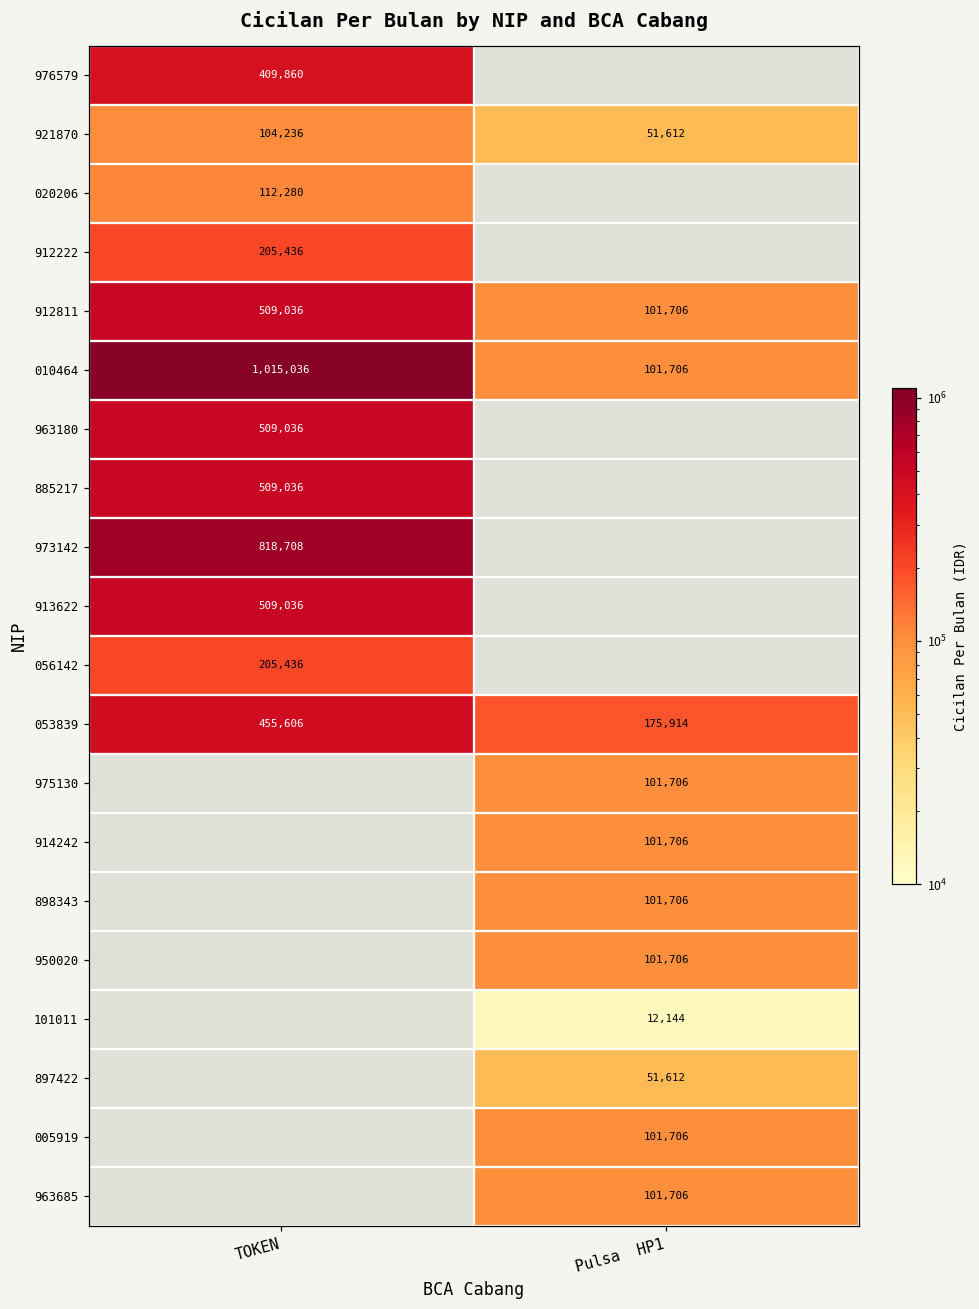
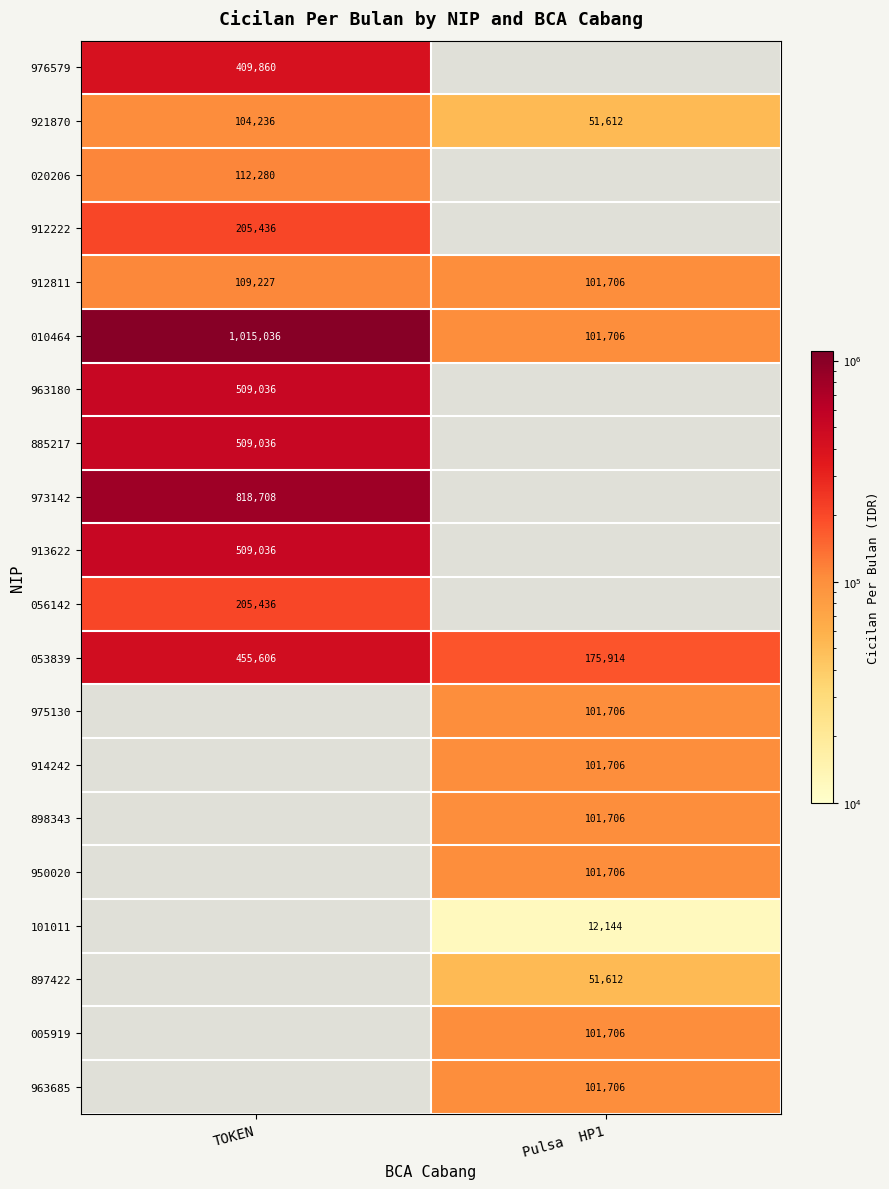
  {
    "976579": {
      "TOKEN": "409,860"
    },
    "921870": {
      "TOKEN": "104,236",
      "Pulsa HP1": "51,612"
    },
    "020206": {
      "TOKEN": "112,280"
    },
    "912222": {
      "TOKEN": "205,436"
    },
    "912811": {
-     "TOKEN": "509,036",
+     "TOKEN": "109,227",
      "Pulsa HP1": "101,706"
    },
    "010464": {
      "TOKEN": "1,015,036",
      "Pulsa HP1": "101,706"
    },
    "963180": {
      "TOKEN": "509,036"
    },
    "885217": {
      "TOKEN": "509,036"
    },
    "973142": {
      "TOKEN": "818,708"
    },
    "913622": {
      "TOKEN": "509,036"
    },
    "056142": {
      "TOKEN": "205,436"
    },
    "053839": {
      "TOKEN": "455,606",
      "Pulsa HP1": "175,914"
    },
    "975130": {
      "Pulsa HP1": "101,706"
    },
    "914242": {
      "Pulsa HP1": "101,706"
    },
    "898343": {
      "Pulsa HP1": "101,706"
    },
    "950020": {
      "Pulsa HP1": "101,706"
    },
    "101011": {
      "Pulsa HP1": "12,144"
    },
    "897422": {
      "Pulsa HP1": "51,612"
    },
    "005919": {
      "Pulsa HP1": "101,706"
    },
    "963685": {
      "Pulsa HP1": "101,706"
    }
  }
